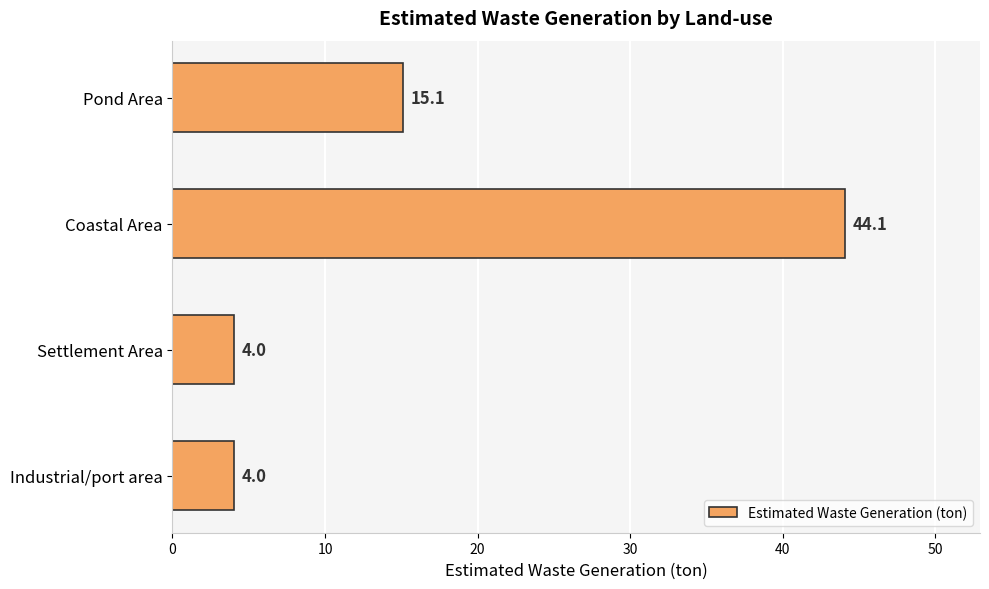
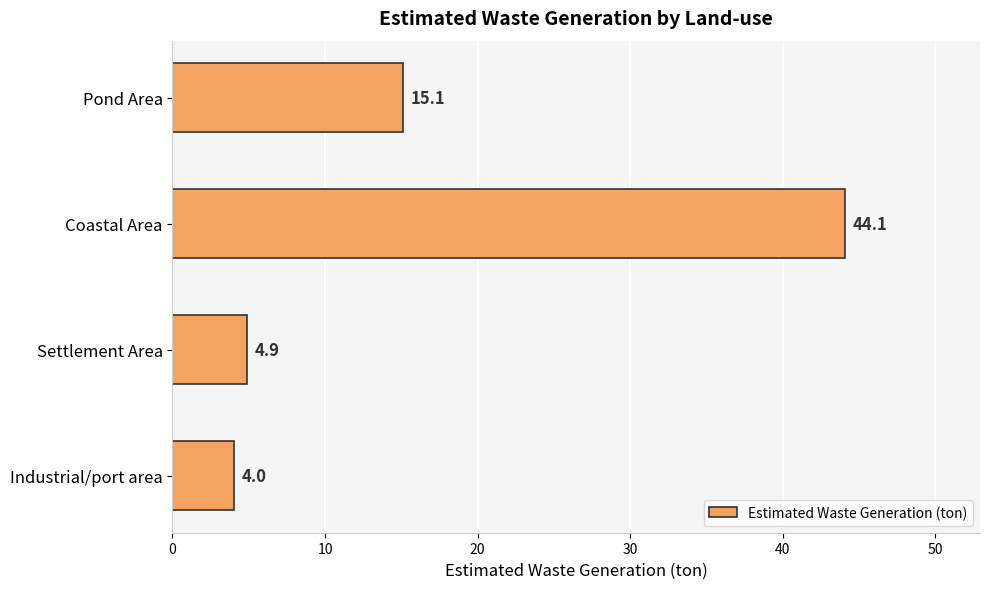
  {
    "Pond Area": 15.1,
    "Coastal Area": 44.1,
-   "Settlement Area": 4.0,
+   "Settlement Area": 4.9,
    "Industrial/port area": 4.0
  }
